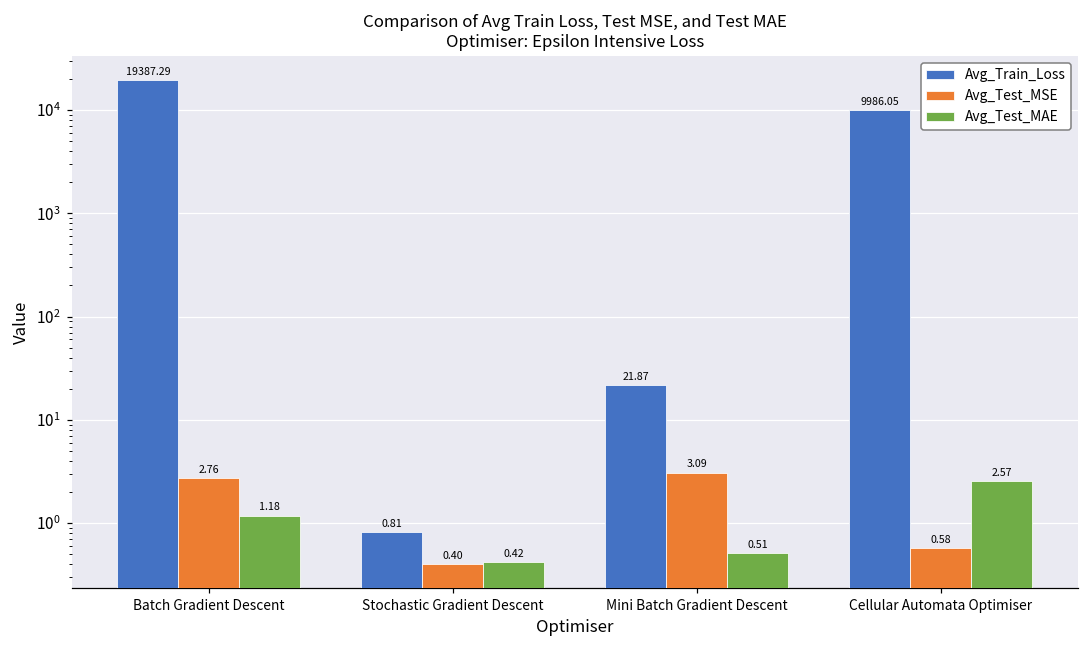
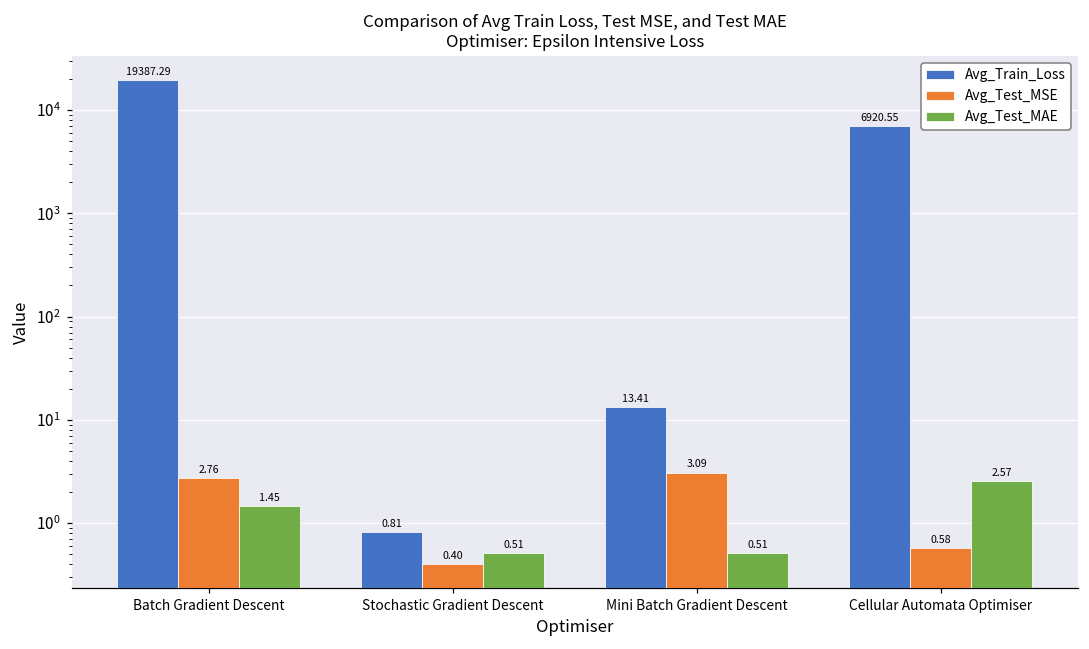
  {
    "Avg_Train_Loss": {
      "Batch Gradient Descent": 19387.29,
      "Stochastic Gradient Descent": 0.81,
-     "Mini Batch Gradient Descent": 21.87,
-     "Cellular Automata Optimiser": 9986.05
+     "Mini Batch Gradient Descent": 13.41,
+     "Cellular Automata Optimiser": 6920.55
    },
    "Avg_Test_MSE": {
      "Batch Gradient Descent": 2.76,
      "Stochastic Gradient Descent": 0.40,
      "Mini Batch Gradient Descent": 3.09,
      "Cellular Automata Optimiser": 0.58
    },
    "Avg_Test_MAE": {
-     "Batch Gradient Descent": 1.18,
-     "Stochastic Gradient Descent": 0.42,
+     "Batch Gradient Descent": 1.45,
+     "Stochastic Gradient Descent": 0.51,
      "Mini Batch Gradient Descent": 0.51,
      "Cellular Automata Optimiser": 2.57
    }
  }
